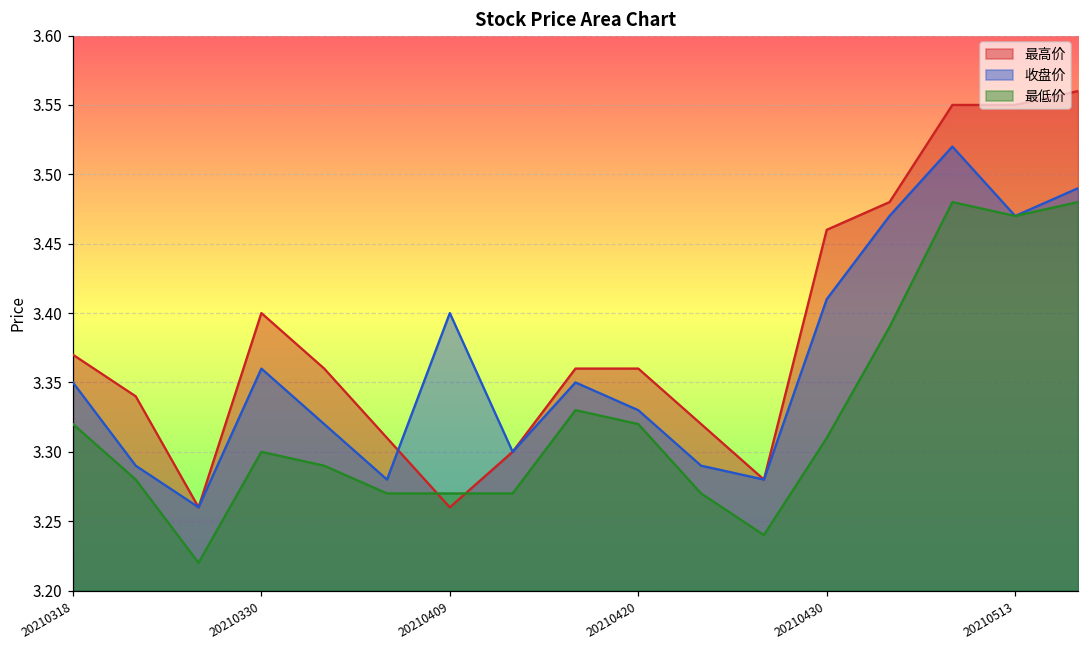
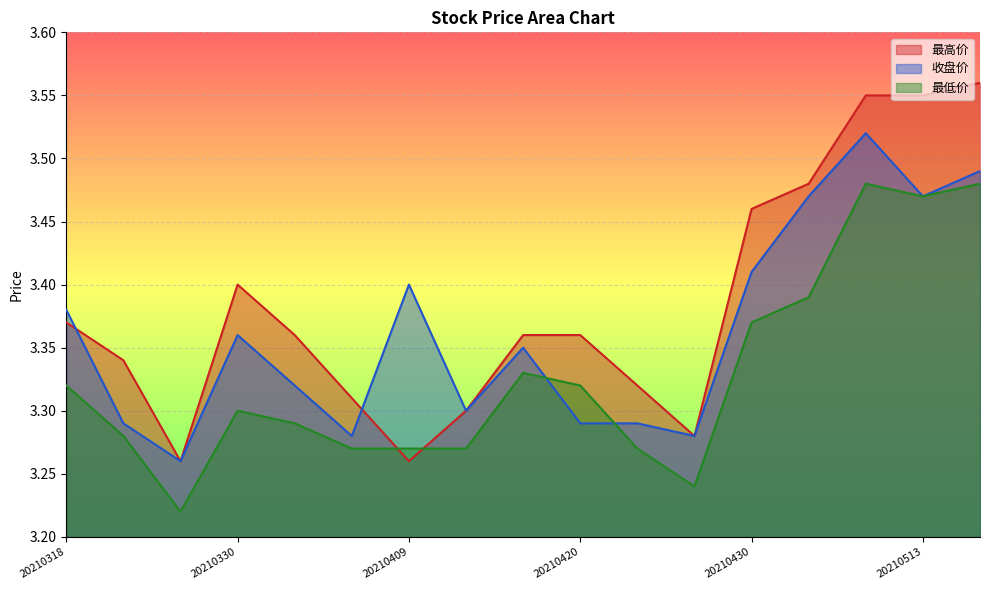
  {
    "最高价": {
      "20210318": 3.37,
      "20210330": 3.40,
      "20210409": 3.26,
      "20210420": 3.36,
      "20210430": 3.46
    },
    "收盘价": {
-     "20210318": 3.35,
+     "20210318": 3.38,
      "20210330": 3.36,
      "20210409": 3.40,
-     "20210420": 3.33,
+     "20210420": 3.29,
      "20210430": 3.41
    },
    "最低价": {
      "20210318": 3.32,
      "20210330": 3.30,
      "20210409": 3.27,
      "20210420": 3.32,
-     "20210430": 3.31
+     "20210430": 3.37
    }
  }
